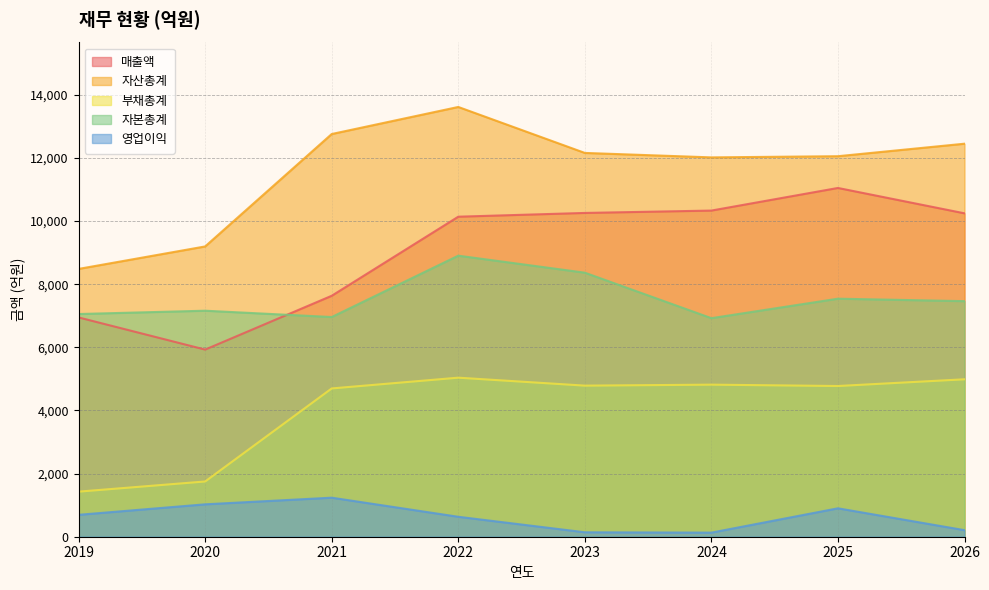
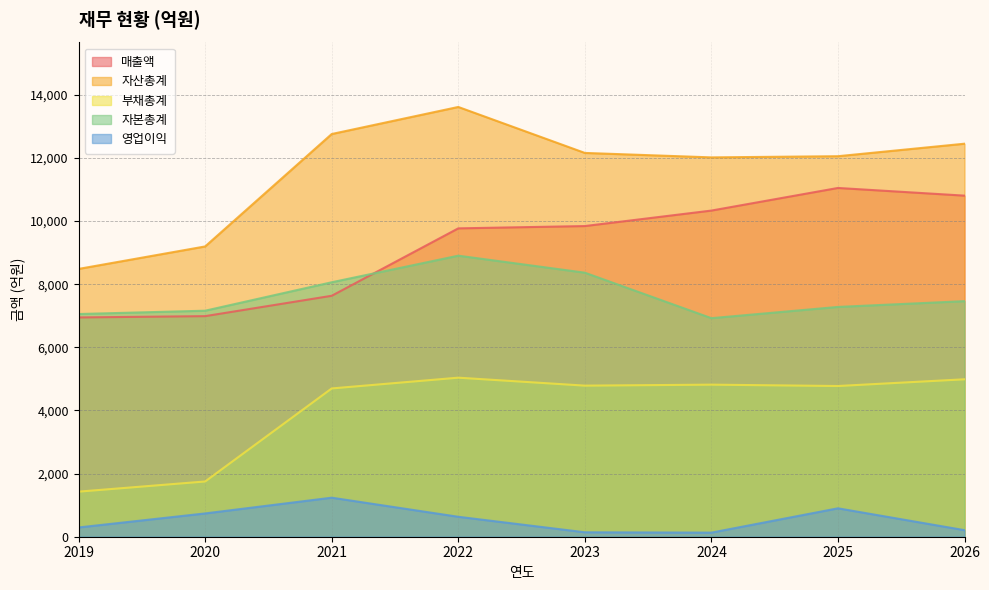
  {
    "매출액": {
      "2019": "6,900",
-     "2020": "5,900",
+     "2020": "7,000",
      "2021": "7,600",
-     "2022": "10,100",
-     "2023": "10,300",
+     "2022": "9,800",
+     "2023": "9,800",
      "2024": "10,300",
      "2025": "11,000",
-     "2026": "10,200"
+     "2026": "10,800"
    },
    "자본총계": {
      "2019": "7,100",
      "2020": "7,200",
-     "2021": "7,000",
+     "2021": "8,100",
      "2022": "8,900",
      "2023": "8,400",
      "2024": "6,900",
-     "2025": "7,500",
+     "2025": "7,300",
      "2026": "7,500"
    },
    "영업이익": {
-     "2019": "700",
-     "2020": "1,000",
+     "2019": "300",
+     "2020": "700",
      "2021": "1,200",
      "2022": "600",
      "2023": "100",
      "2024": "100",
      "2025": "900",
      "2026": "200"
    }
  }
